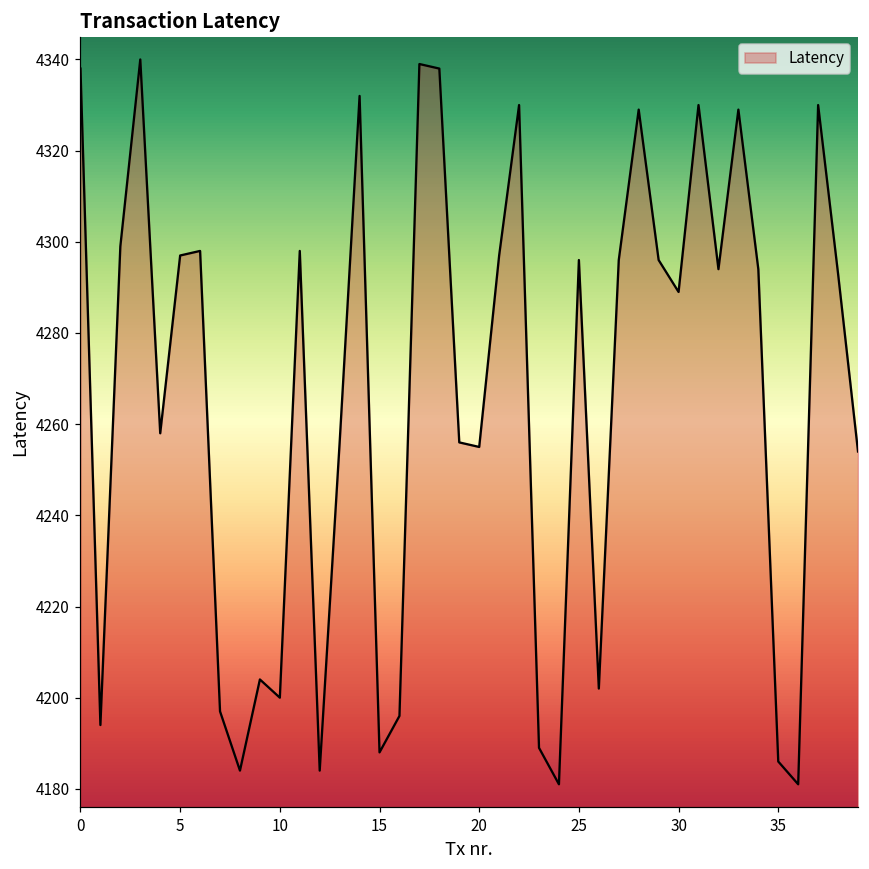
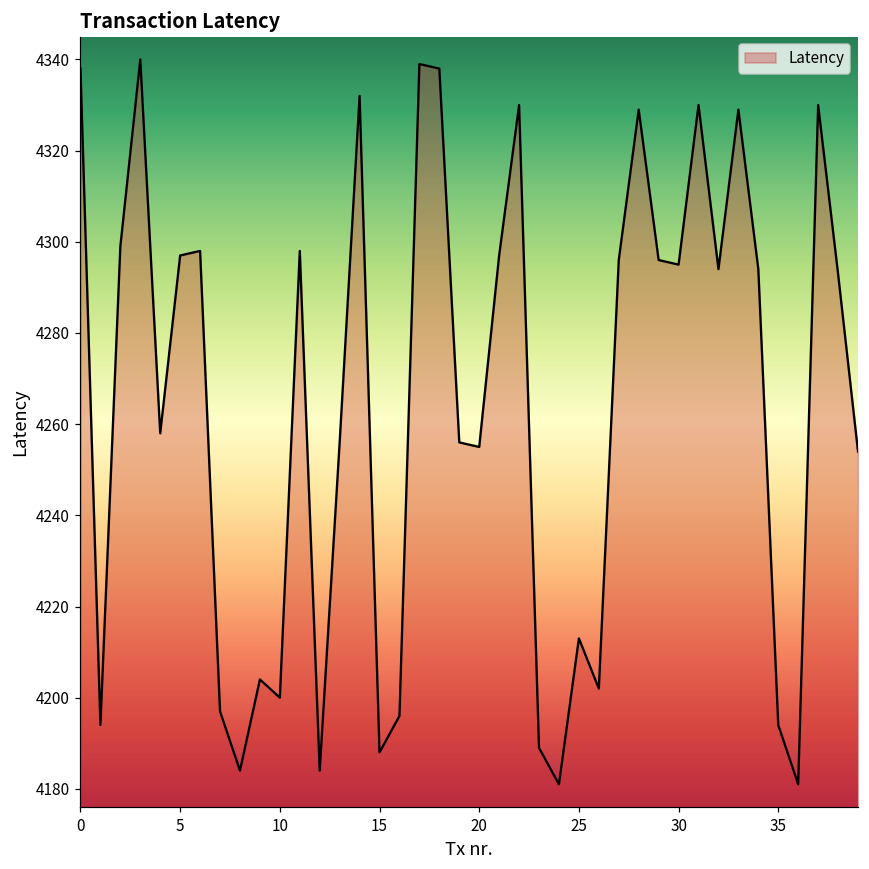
  {
    "0": 4338,
    "5": 4297,
    "10": 4200,
    "15": 4188,
    "20": 4255,
-   "25": 4296,
-   "30": 4289,
-   "35": 4186
+   "25": 4213,
+   "30": 4295,
+   "35": 4194
  }
